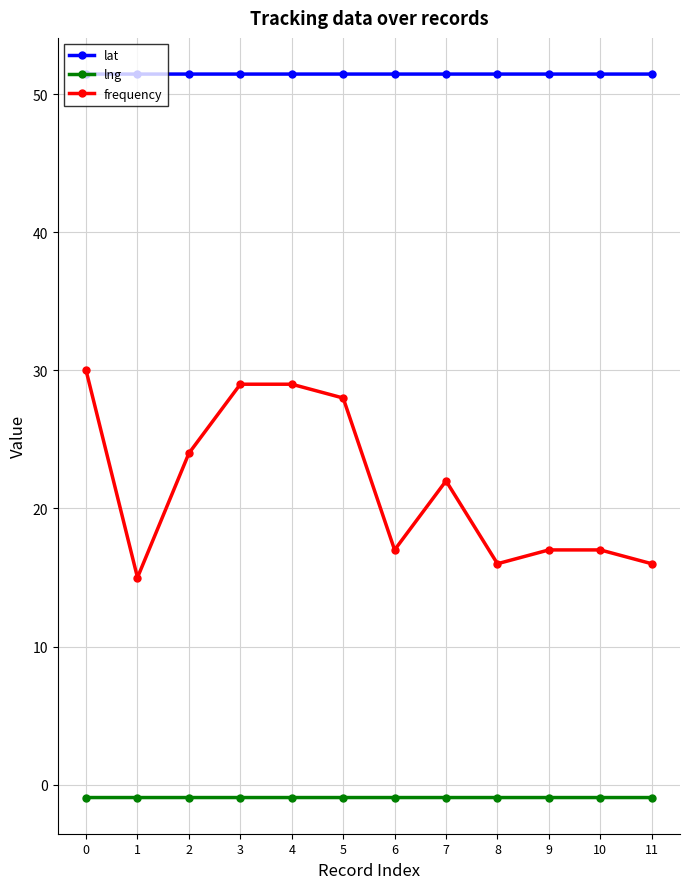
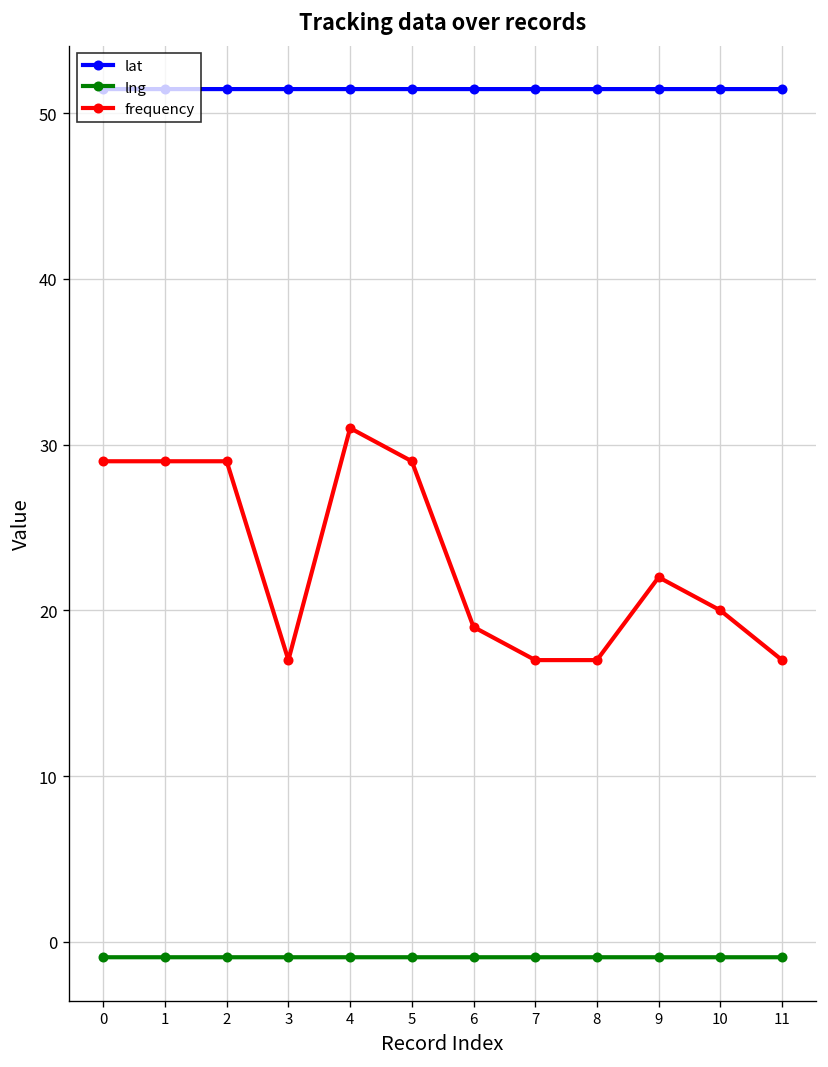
  {
    "lat": {
      "2": 51.5,
      "3": 51.5,
      "4": 51.5,
      "5": 51.5,
      "6": 51.5,
      "7": 51.5,
      "8": 51.5,
      "9": 51.5,
      "10": 51.5,
      "11": 51.5
    },
    "lng": {
      "0": -1,
      "1": -1,
      "2": -1,
      "3": -1,
      "4": -1,
      "5": -1,
      "6": -1,
      "7": -1,
      "8": -1,
      "9": -1,
      "10": -1,
      "11": -1
    },
    "frequency": {
-     "0": 30,
-     "1": 15,
-     "2": 24,
-     "3": 29,
-     "4": 29,
-     "5": 28,
-     "6": 17,
-     "7": 22,
-     "8": 16,
-     "9": 17,
-     "10": 17,
-     "11": 16
+     "0": 29,
+     "1": 29,
+     "2": 29,
+     "3": 17,
+     "4": 31,
+     "5": 29,
+     "6": 19,
+     "7": 17,
+     "8": 17,
+     "9": 22,
+     "10": 20,
+     "11": 17
    }
  }
